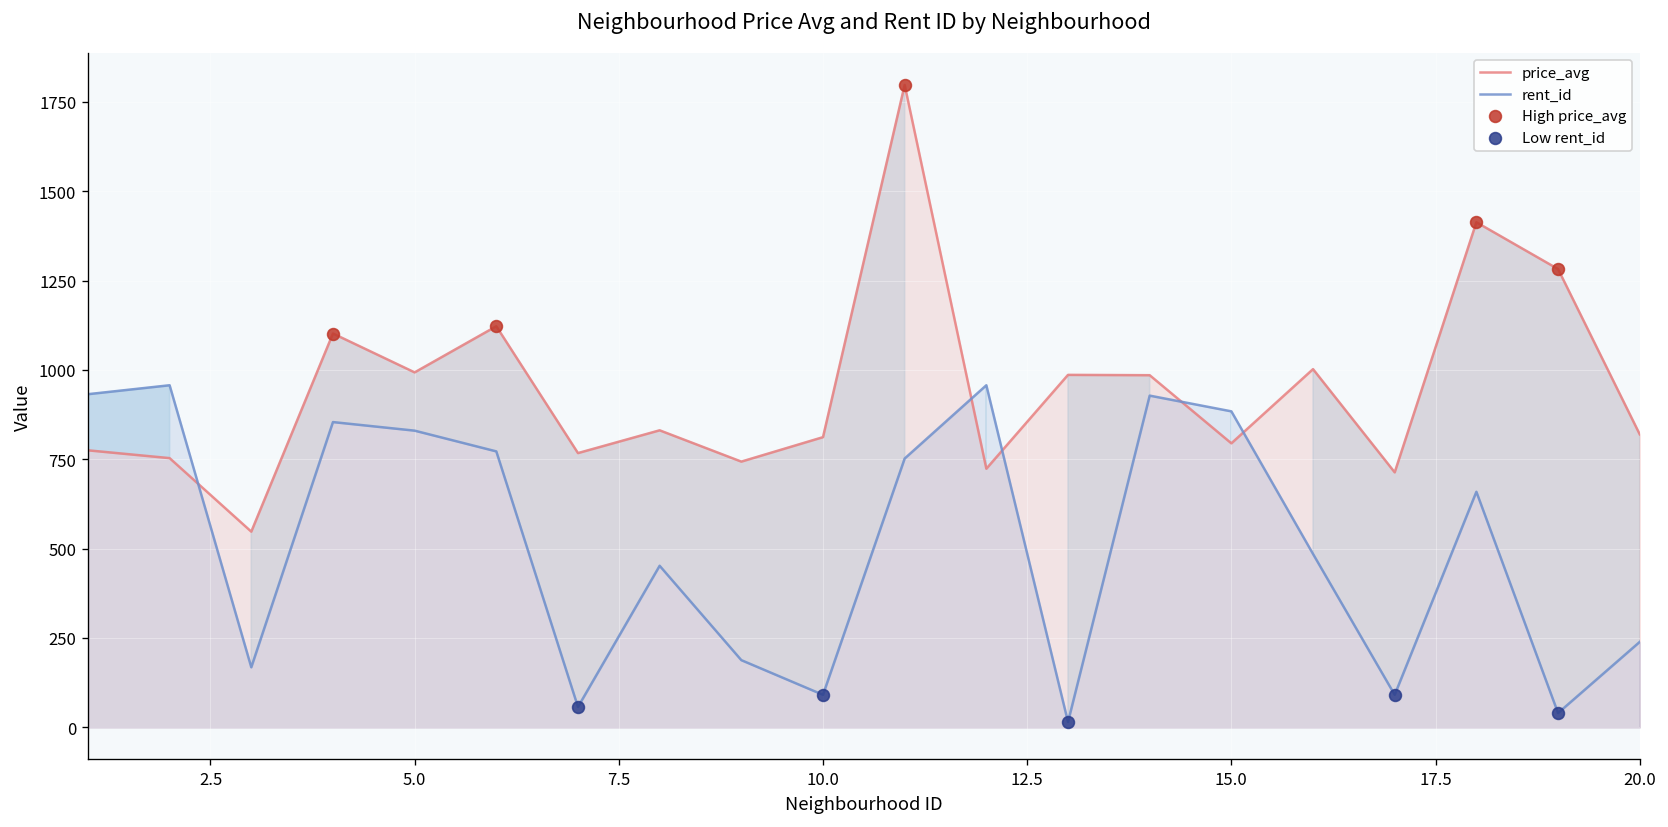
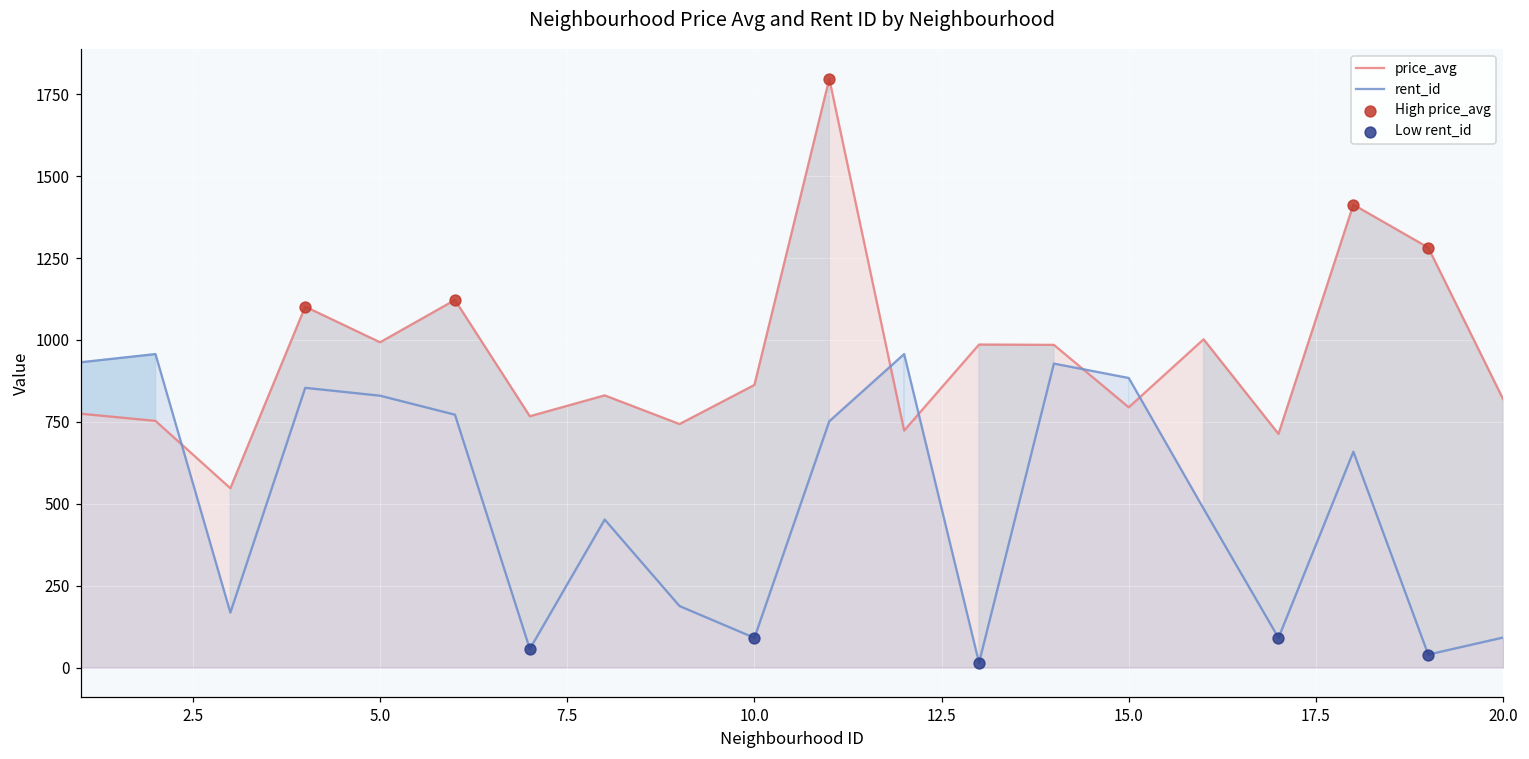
  {
    "price_avg": {
      "5.0": 990,
-     "10.0": 810,
+     "10.0": 860,
      "15.0": 790,
      "20.0": 820
    },
    "rent_id": {
      "5.0": 830,
      "15.0": 880,
-     "20.0": 240
+     "20.0": 90
    }
  }
